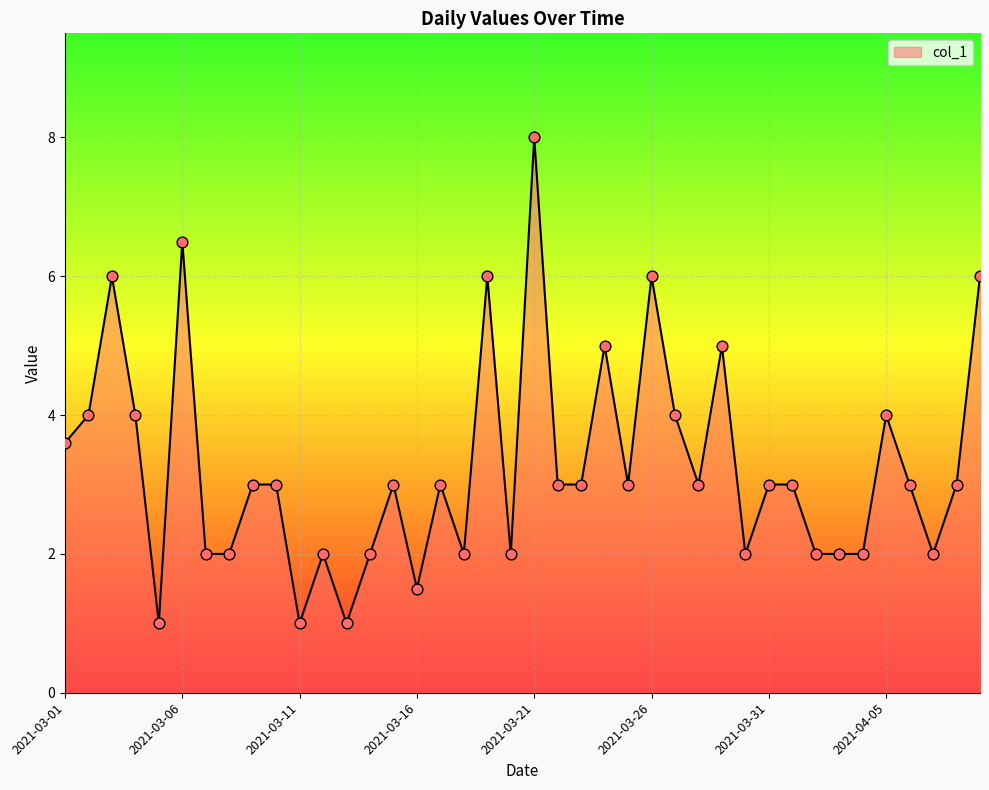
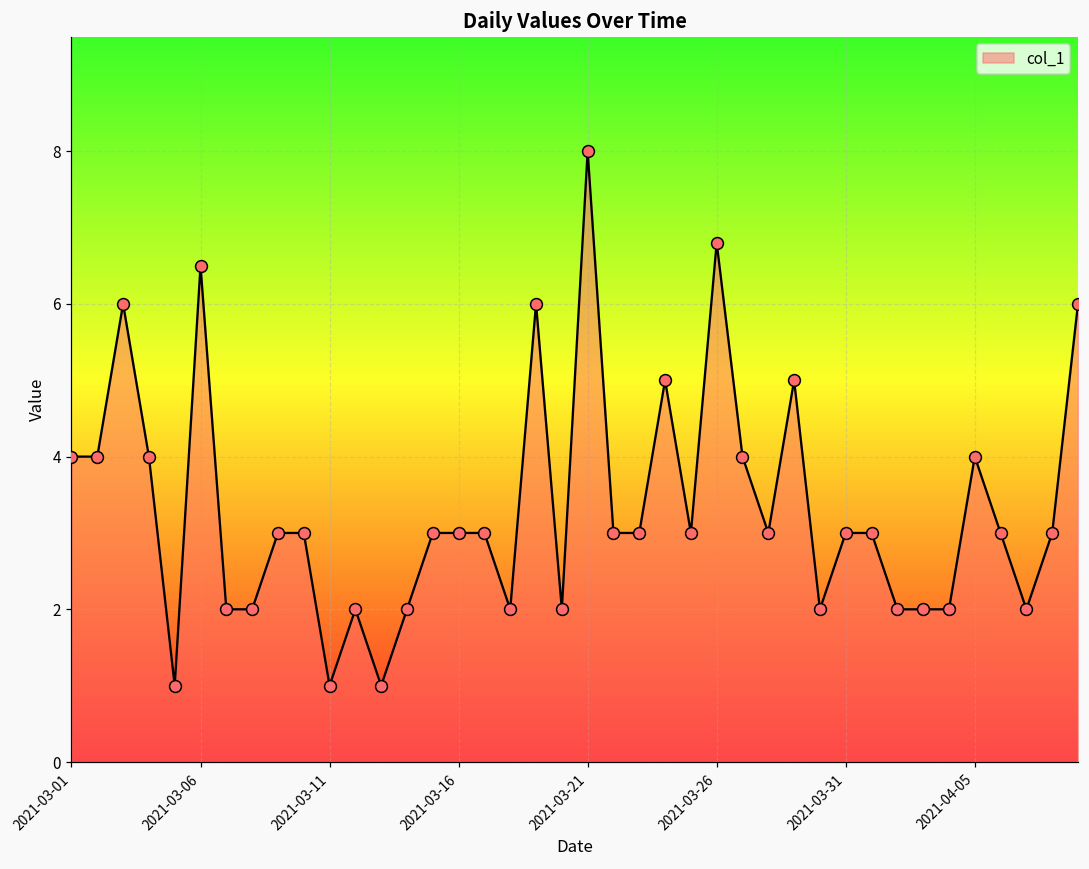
  {
-   "2021-03-01": 3.6,
+   "2021-03-01": 4.0,
    "2021-03-06": 6.5,
    "2021-03-11": 1.0,
-   "2021-03-16": 1.5,
+   "2021-03-16": 3.0,
    "2021-03-21": 8.0,
-   "2021-03-26": 6.0,
+   "2021-03-26": 6.8,
    "2021-03-31": 3.0,
    "2021-04-05": 4.0
  }
